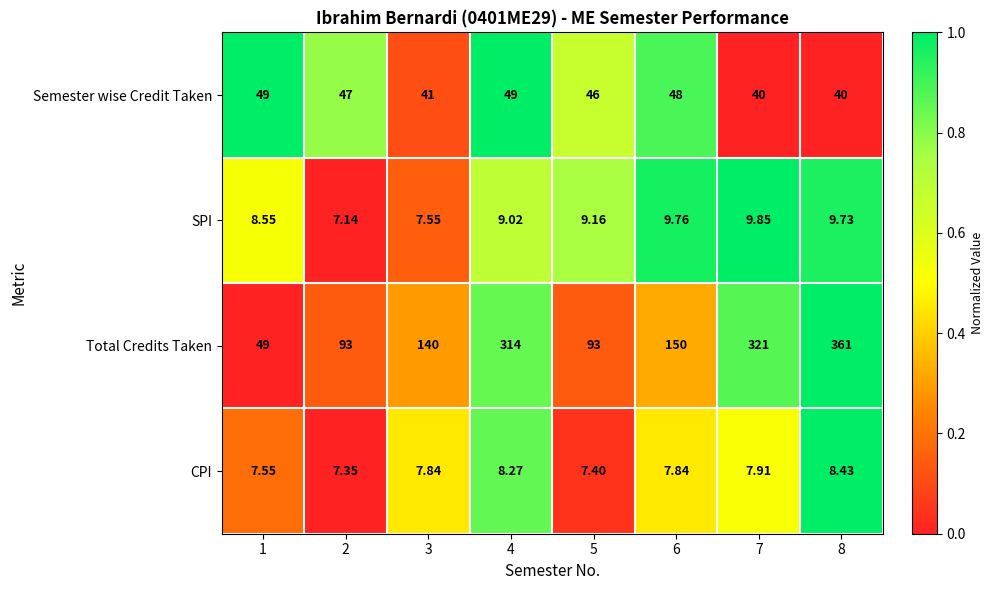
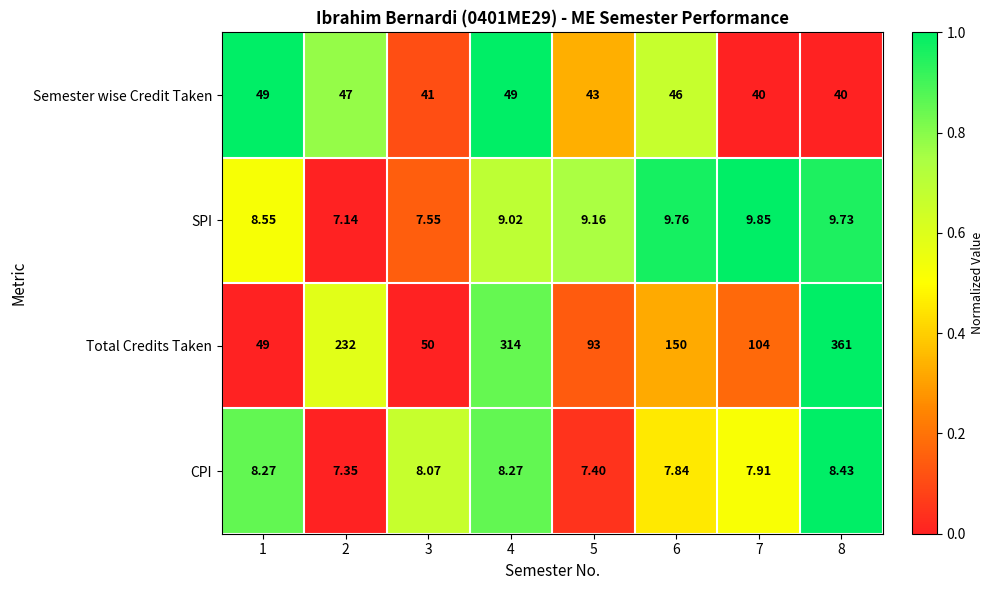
  {
    "Semester wise Credit Taken": {
      "1": 49,
      "2": 47,
      "3": 41,
      "4": 49,
-     "5": 46,
-     "6": 48,
+     "5": 43,
+     "6": 46,
      "7": 40,
      "8": 40
    },
    "SPI": {
      "1": 8.55,
      "2": 7.14,
      "3": 7.55,
      "4": 9.02,
      "5": 9.16,
      "6": 9.76,
      "7": 9.85,
      "8": 9.73
    },
    "Total Credits Taken": {
      "1": 49,
-     "2": 93,
-     "3": 140,
+     "2": 232,
+     "3": 50,
      "4": 314,
      "5": 93,
      "6": 150,
-     "7": 321,
+     "7": 104,
      "8": 361
    },
    "CPI": {
-     "1": 7.55,
+     "1": 8.27,
      "2": 7.35,
-     "3": 7.84,
+     "3": 8.07,
      "4": 8.27,
      "5": 7.40,
      "6": 7.84,
      "7": 7.91,
      "8": 8.43
    }
  }
